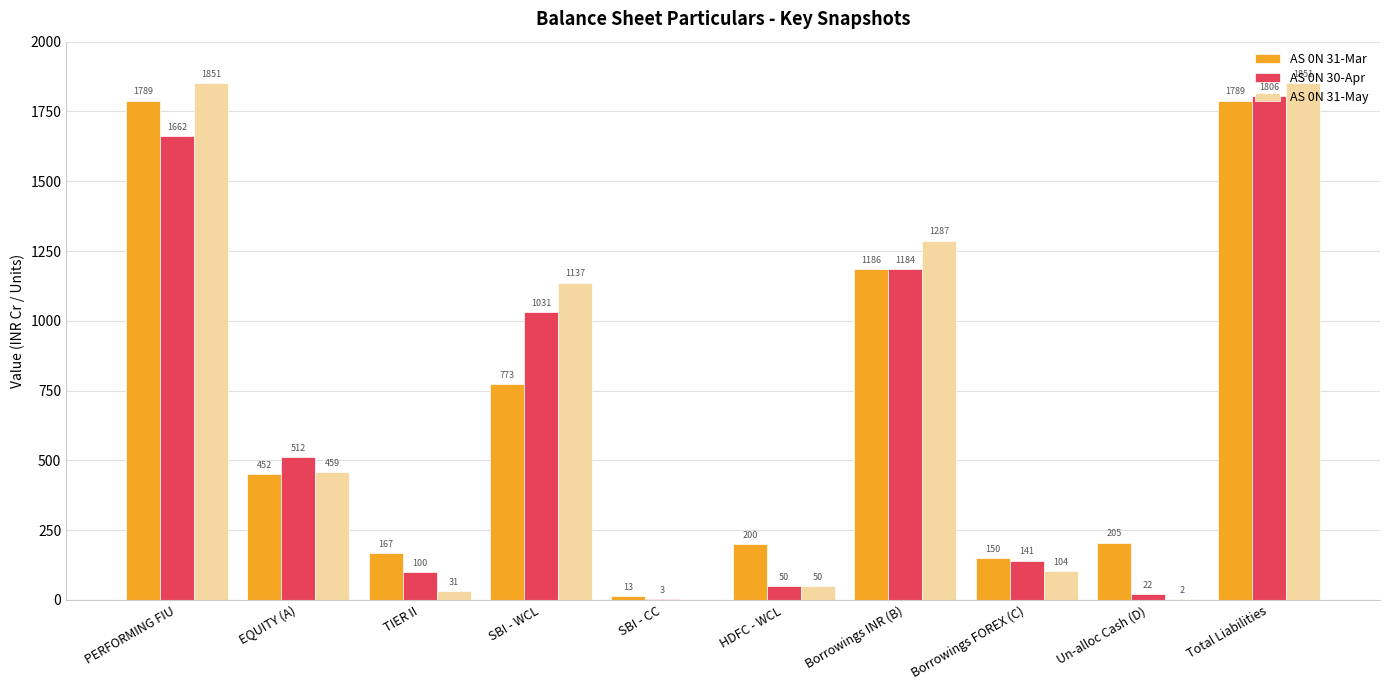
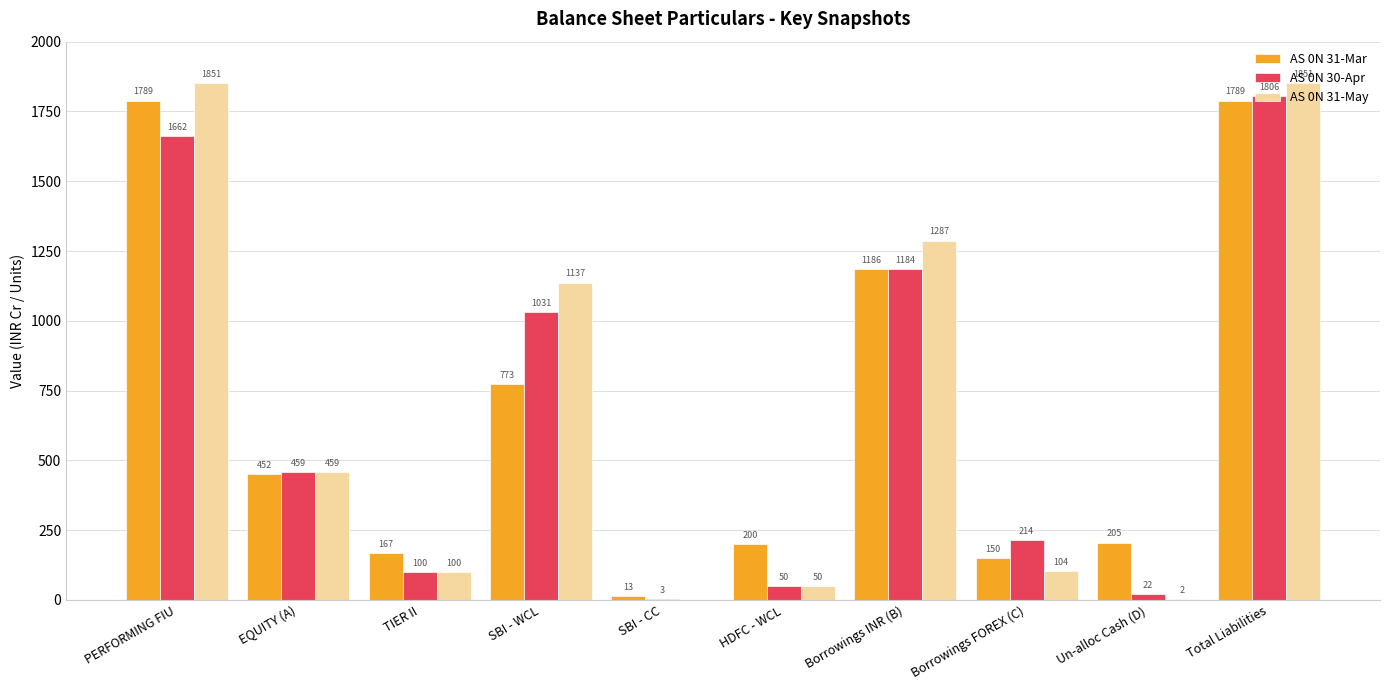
  {
    "AS 0N 31-Mar": {
      "PERFORMING FIU": 1789,
      "EQUITY (A)": 452,
      "TIER II": 167,
      "SBI - WCL": 773,
      "SBI - CC": 13,
      "HDFC - WCL": 200,
      "Borrowings INR (B)": 1186,
      "Borrowings FOREX (C)": 150,
      "Un-alloc Cash (D)": 205,
      "Total Liabilities": 1789
    },
    "AS 0N 30-Apr": {
      "PERFORMING FIU": 1662,
-     "EQUITY (A)": 512,
+     "EQUITY (A)": 459,
      "TIER II": 100,
      "SBI - WCL": 1031,
      "SBI - CC": 3,
      "HDFC - WCL": 50,
      "Borrowings INR (B)": 1184,
-     "Borrowings FOREX (C)": 141,
+     "Borrowings FOREX (C)": 214,
      "Un-alloc Cash (D)": 22,
      "Total Liabilities": 1806
    },
    "AS 0N 31-May": {
      "PERFORMING FIU": 1851,
      "EQUITY (A)": 459,
-     "TIER II": 31,
+     "TIER II": 100,
      "SBI - WCL": 1137,
      "HDFC - WCL": 50,
      "Borrowings INR (B)": 1287,
      "Borrowings FOREX (C)": 104,
      "Un-alloc Cash (D)": 2,
      "Total Liabilities": 1851
    }
  }
